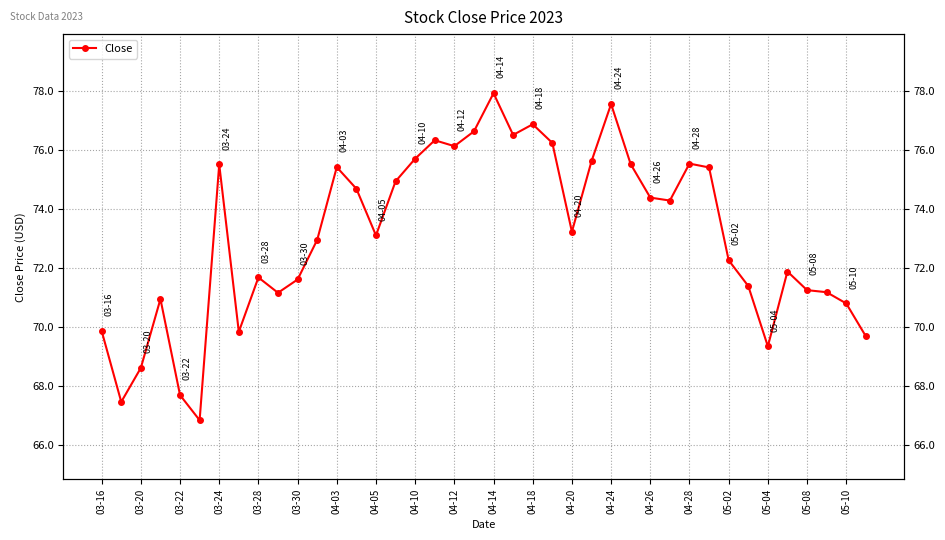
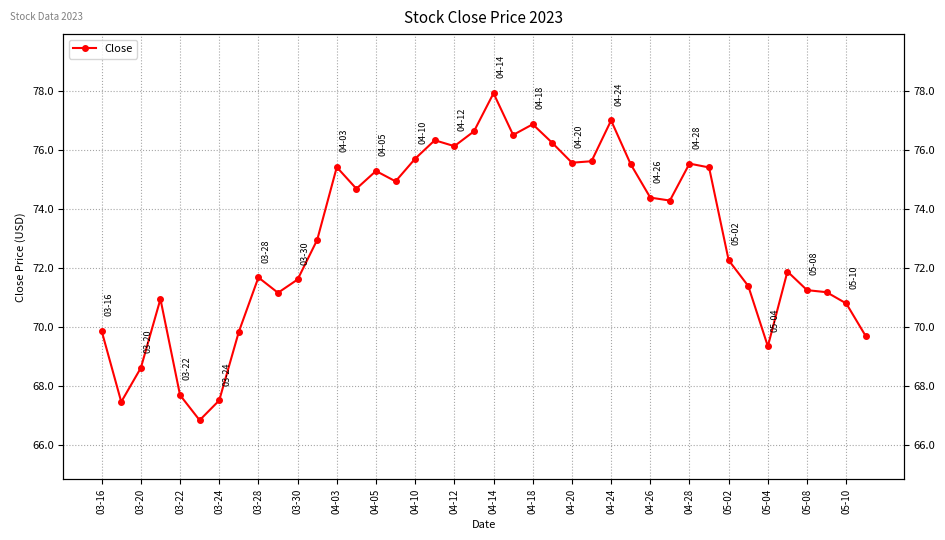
  {
-   "03-24": 75.5,
+   "03-24": 67.5,
    "03-30": 71.6,
-   "04-05": 73.1,
+   "04-05": 75.3,
    "04-10": 75.7,
    "04-12": 76.1,
-   "04-20": 73.2,
-   "04-24": 77.5
+   "04-20": 75.6,
+   "04-24": 77.0
  }
